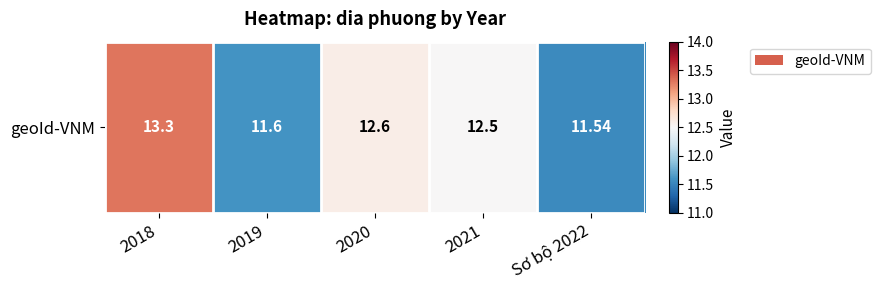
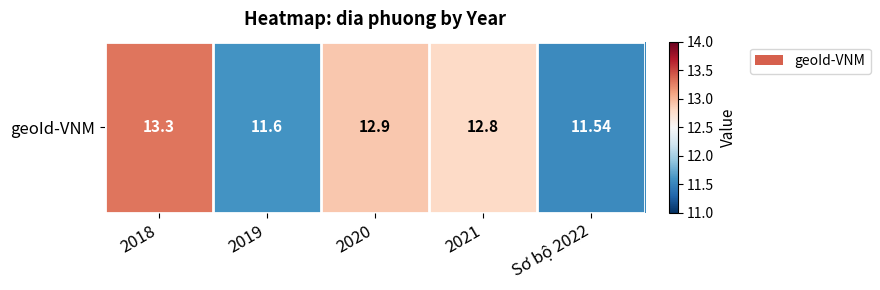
  {
    "geoId-VNM": {
      "2018": 13.3,
      "2019": 11.6,
-     "2020": 12.6,
-     "2021": 12.5,
+     "2020": 12.9,
+     "2021": 12.8,
      "Sơ bộ 2022": 11.54
    }
  }
